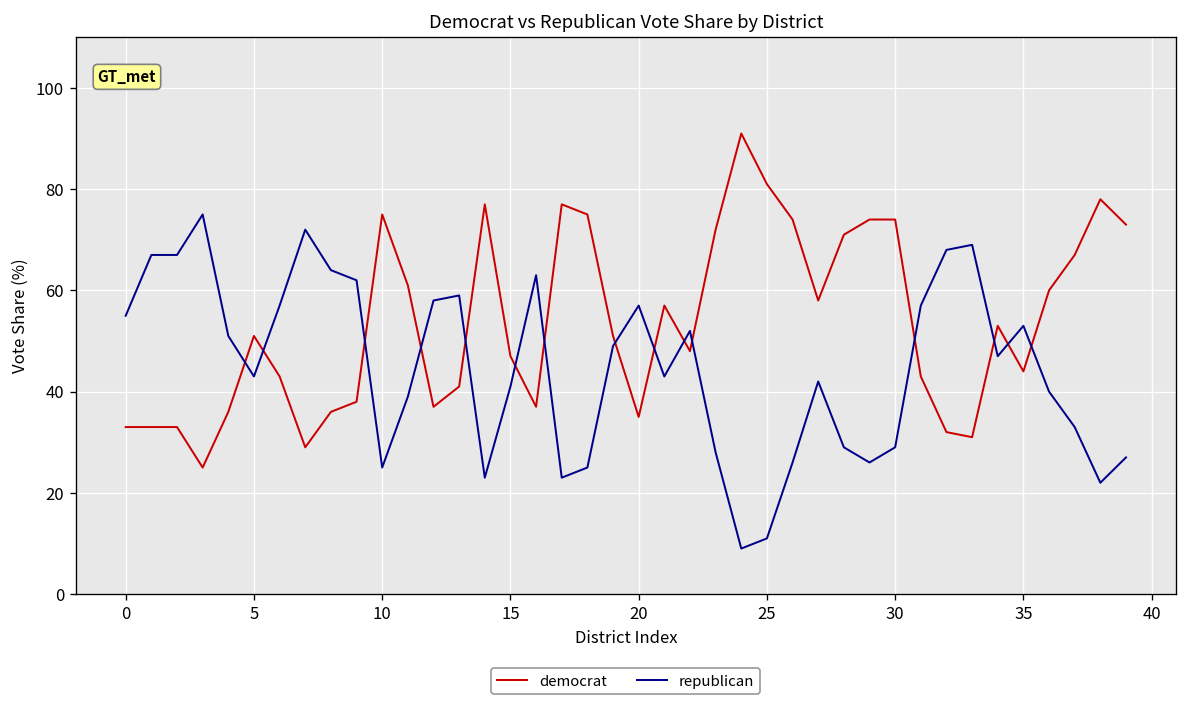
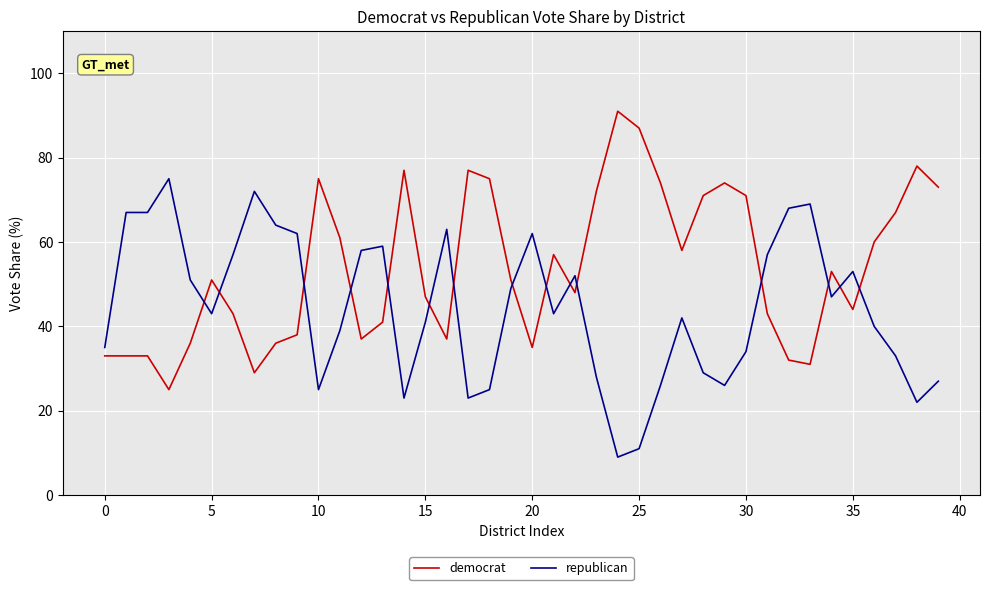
  {
    "democrat": {
      "0": 33,
      "5": 51,
      "10": 75,
      "15": 47,
      "20": 35,
-     "25": 81,
-     "30": 74,
+     "25": 87,
+     "30": 71,
      "35": 44
    },
    "republican": {
-     "0": 55,
+     "0": 35,
      "5": 43,
      "10": 25,
      "15": 41,
-     "20": 57,
+     "20": 62,
      "25": 11,
-     "30": 29,
+     "30": 34,
      "35": 53
    }
  }
